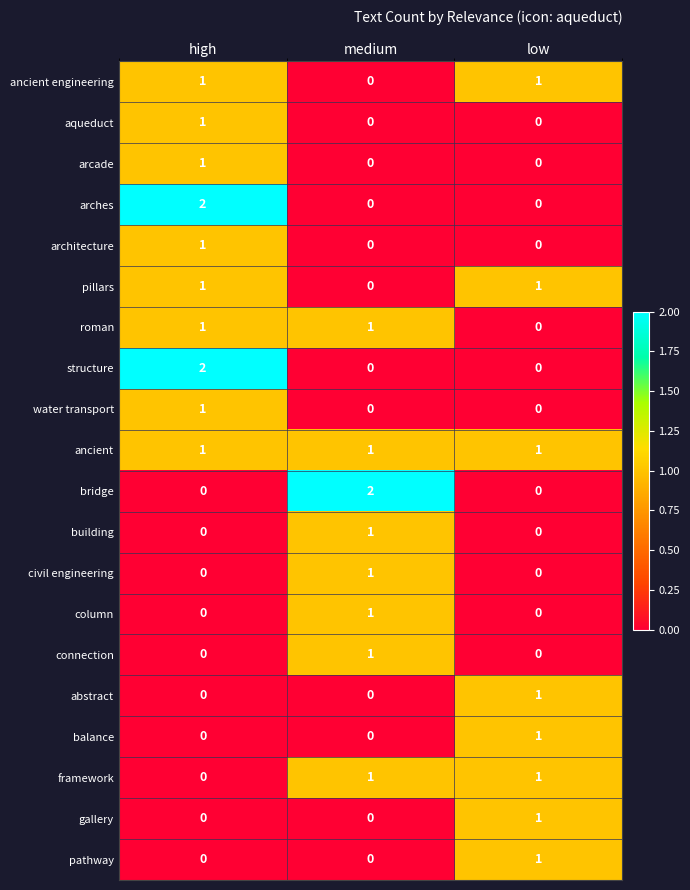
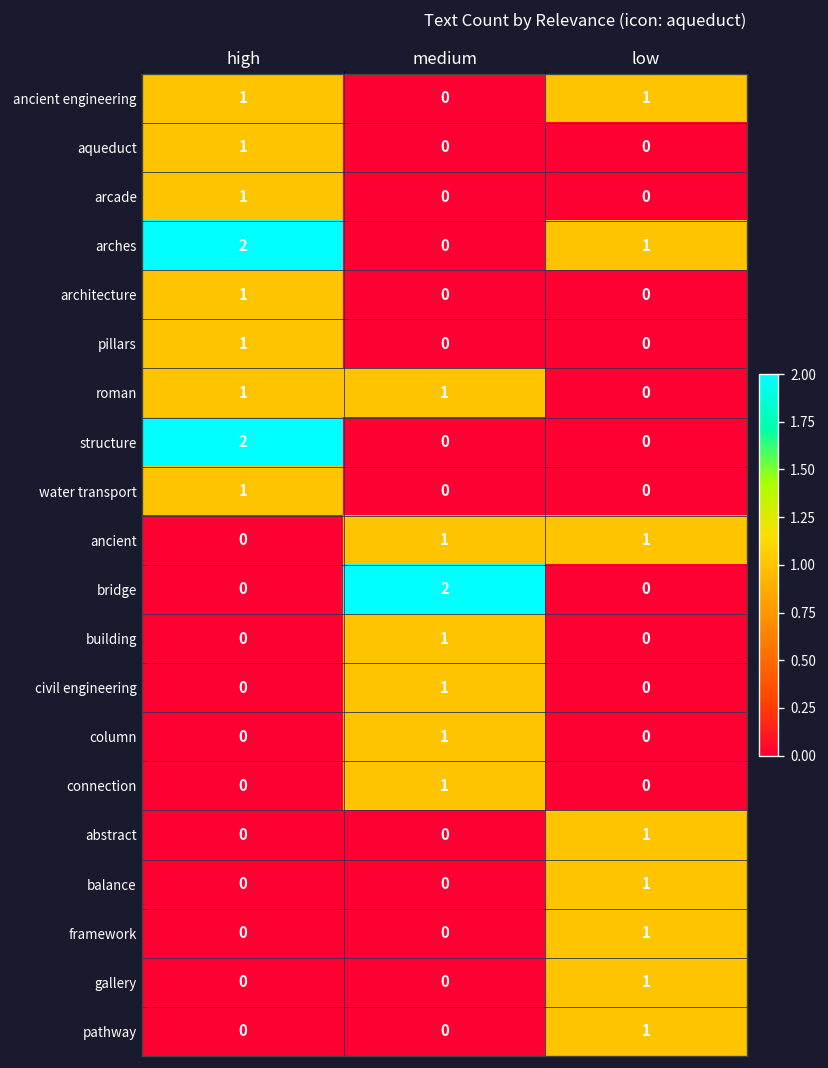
  {
    "ancient engineering": {
      "high": 1,
      "medium": 0,
      "low": 1
    },
    "aqueduct": {
      "high": 1,
      "medium": 0,
      "low": 0
    },
    "arcade": {
      "high": 1,
      "medium": 0,
      "low": 0
    },
    "arches": {
      "high": 2,
      "medium": 0,
-     "low": 0
+     "low": 1
    },
    "architecture": {
      "high": 1,
      "medium": 0,
      "low": 0
    },
    "pillars": {
      "high": 1,
      "medium": 0,
-     "low": 1
+     "low": 0
    },
    "roman": {
      "high": 1,
      "medium": 1,
      "low": 0
    },
    "structure": {
      "high": 2,
      "medium": 0,
      "low": 0
    },
    "water transport": {
      "high": 1,
      "medium": 0,
      "low": 0
    },
    "ancient": {
-     "high": 1,
+     "high": 0,
      "medium": 1,
      "low": 1
    },
    "bridge": {
      "high": 0,
      "medium": 2,
      "low": 0
    },
    "building": {
      "high": 0,
      "medium": 1,
      "low": 0
    },
    "civil engineering": {
      "high": 0,
      "medium": 1,
      "low": 0
    },
    "column": {
      "high": 0,
      "medium": 1,
      "low": 0
    },
    "connection": {
      "high": 0,
      "medium": 1,
      "low": 0
    },
    "abstract": {
      "high": 0,
      "medium": 0,
      "low": 1
    },
    "balance": {
      "high": 0,
      "medium": 0,
      "low": 1
    },
    "framework": {
      "high": 0,
-     "medium": 1,
+     "medium": 0,
      "low": 1
    },
    "gallery": {
      "high": 0,
      "medium": 0,
      "low": 1
    },
    "pathway": {
      "high": 0,
      "medium": 0,
      "low": 1
    }
  }
